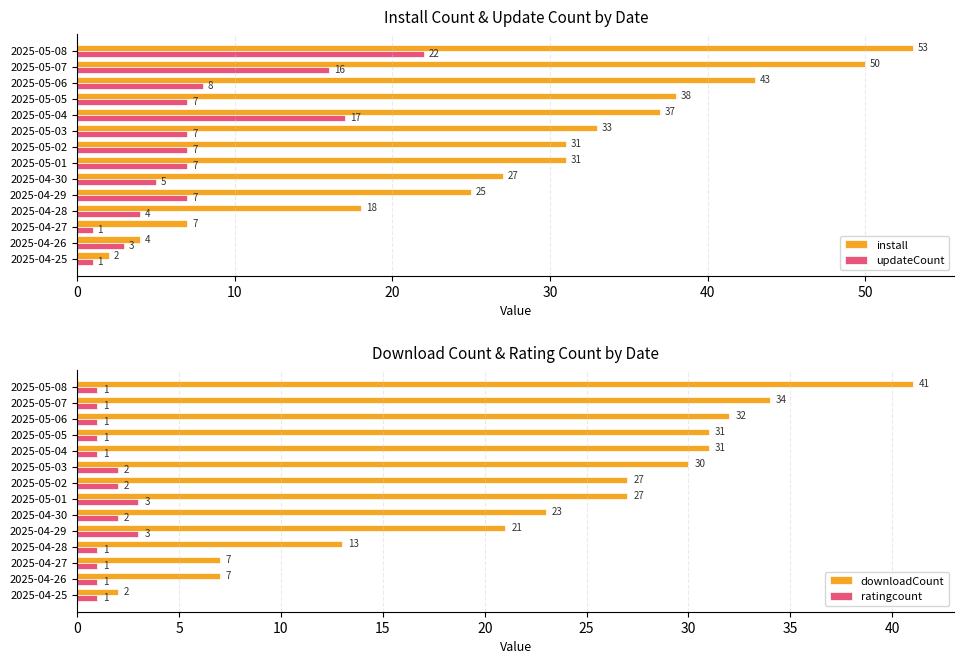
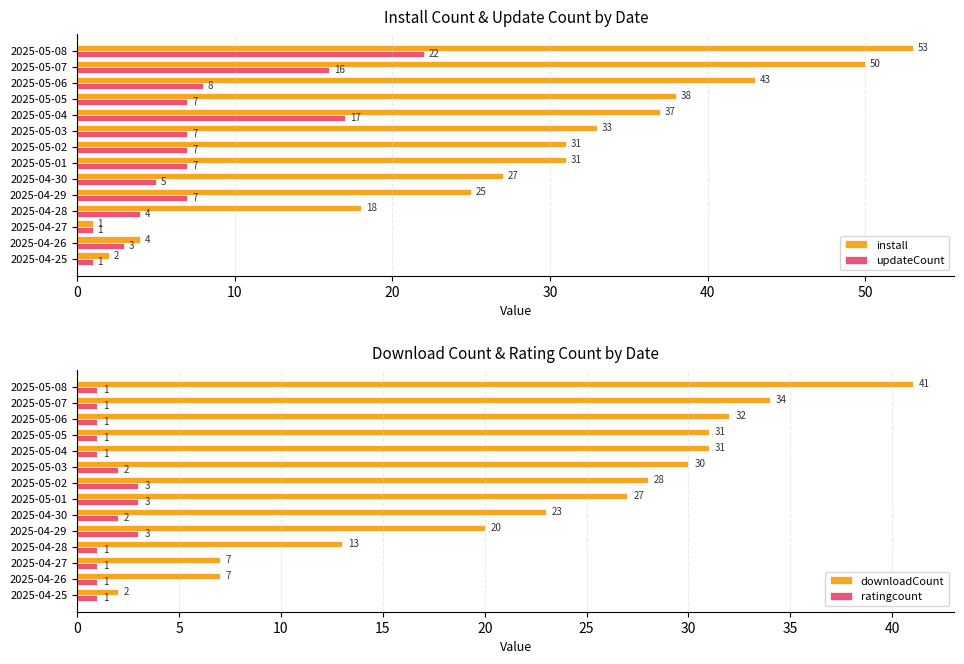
  {
    "Install Count & Update Count by Date": {
      "install": {
        "2025-05-08": 53,
        "2025-05-07": 50,
        "2025-05-06": 43,
        "2025-05-05": 38,
        "2025-05-04": 37,
        "2025-05-03": 33,
        "2025-05-02": 31,
        "2025-05-01": 31,
        "2025-04-30": 27,
        "2025-04-29": 25,
        "2025-04-28": 18,
-       "2025-04-27": 7,
+       "2025-04-27": 1,
        "2025-04-26": 4,
        "2025-04-25": 2
      },
      "updateCount": {
        "2025-05-08": 22,
        "2025-05-07": 16,
        "2025-05-06": 8,
        "2025-05-05": 7,
        "2025-05-04": 17,
        "2025-05-03": 7,
        "2025-05-02": 7,
        "2025-05-01": 7,
        "2025-04-30": 5,
        "2025-04-29": 7,
        "2025-04-28": 4,
        "2025-04-27": 1,
        "2025-04-26": 3,
        "2025-04-25": 1
      }
    },
    "Download Count & Rating Count by Date": {
      "downloadCount": {
        "2025-05-08": 41,
        "2025-05-07": 34,
        "2025-05-06": 32,
        "2025-05-05": 31,
        "2025-05-04": 31,
        "2025-05-03": 30,
-       "2025-05-02": 27,
+       "2025-05-02": 28,
        "2025-05-01": 27,
        "2025-04-30": 23,
-       "2025-04-29": 21,
+       "2025-04-29": 20,
        "2025-04-28": 13,
        "2025-04-27": 7,
        "2025-04-26": 7,
        "2025-04-25": 2
      },
      "ratingcount": {
        "2025-05-08": 1,
        "2025-05-07": 1,
        "2025-05-06": 1,
        "2025-05-05": 1,
        "2025-05-04": 1,
        "2025-05-03": 2,
-       "2025-05-02": 2,
+       "2025-05-02": 3,
        "2025-05-01": 3,
        "2025-04-30": 2,
        "2025-04-29": 3,
        "2025-04-28": 1,
        "2025-04-27": 1,
        "2025-04-26": 1,
        "2025-04-25": 1
      }
    }
  }
